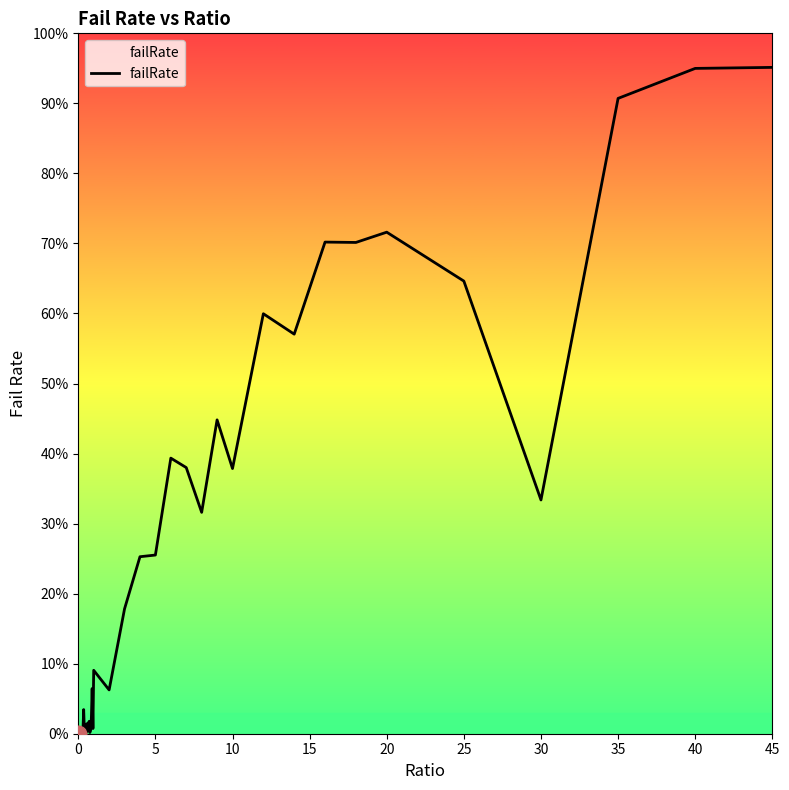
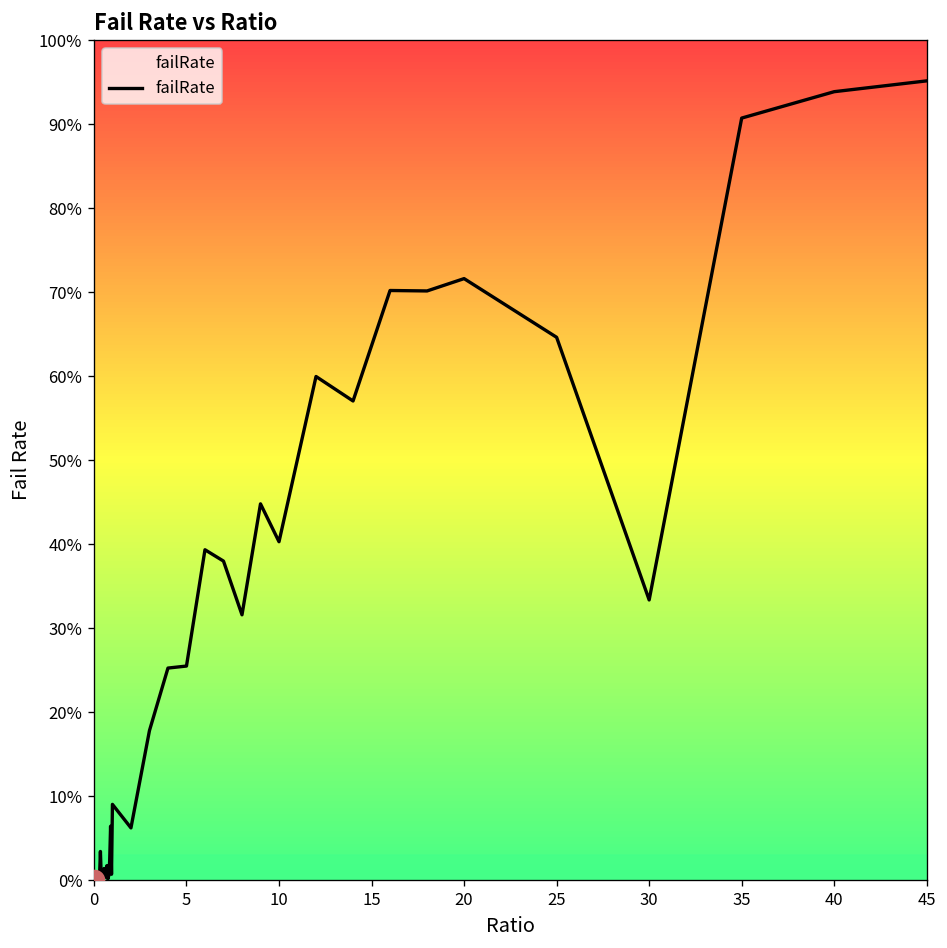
  {
    "failRate": {
      "5": "26%",
-     "10": "38%",
+     "10": "40%",
      "20": "72%",
      "25": "65%",
      "30": "33%",
      "35": "91%",
-     "40": "95%",
+     "40": "94%",
      "45": "95%"
    }
  }
